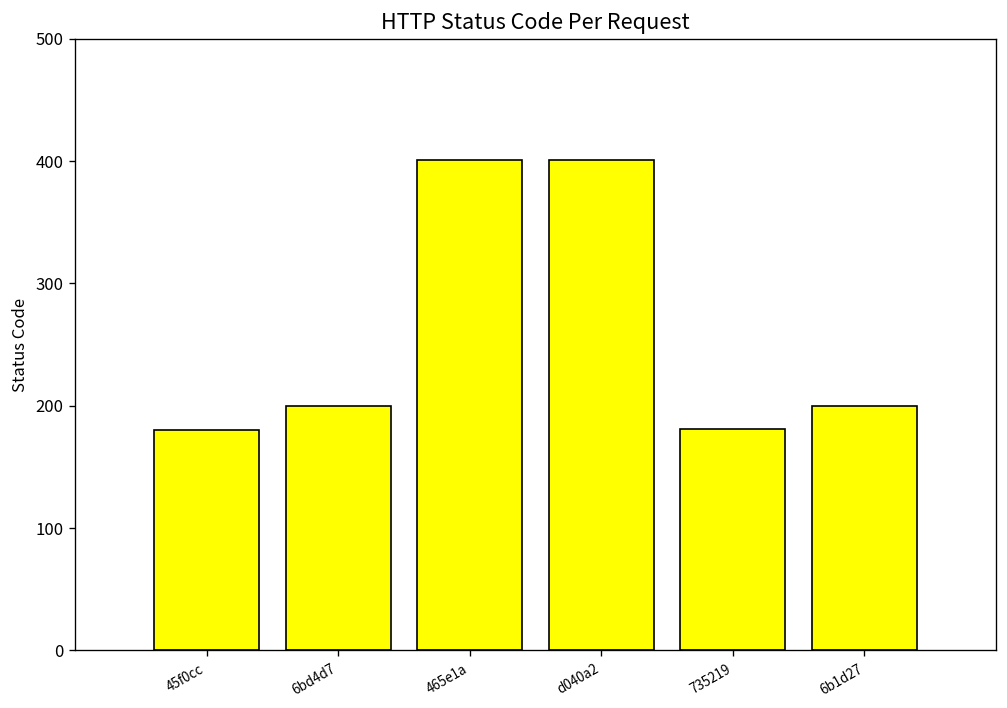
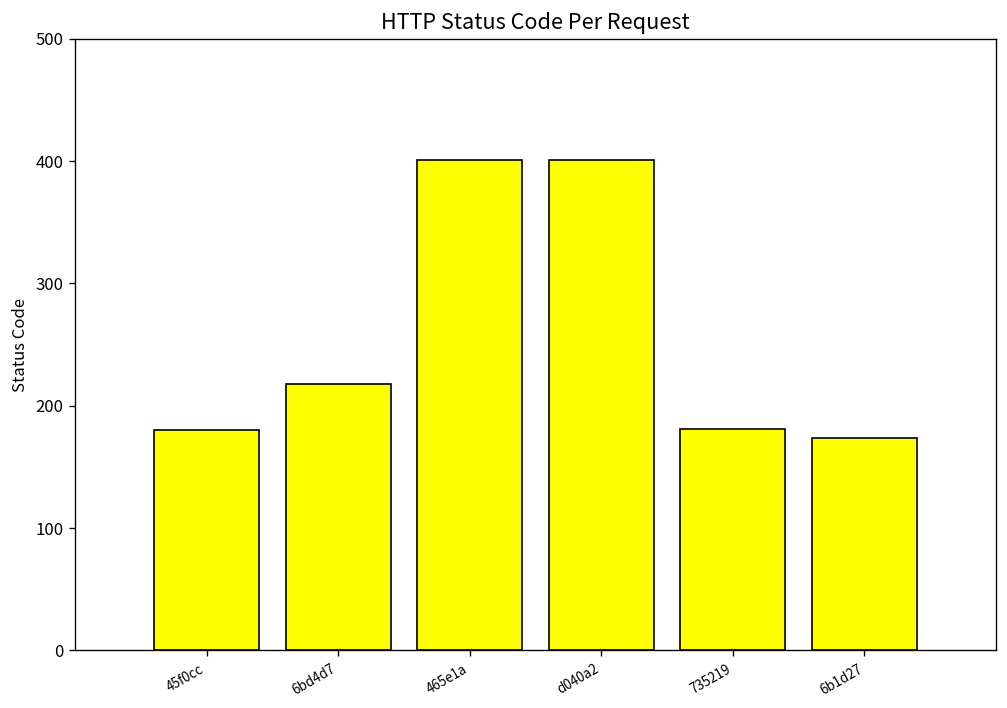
  {
    "45f0cc": 180,
-   "6bd4d7": 200,
+   "6bd4d7": 218,
    "465e1a": 401,
    "d040a2": 401,
    "735219": 181,
-   "6b1d27": 200
+   "6b1d27": 174
  }
